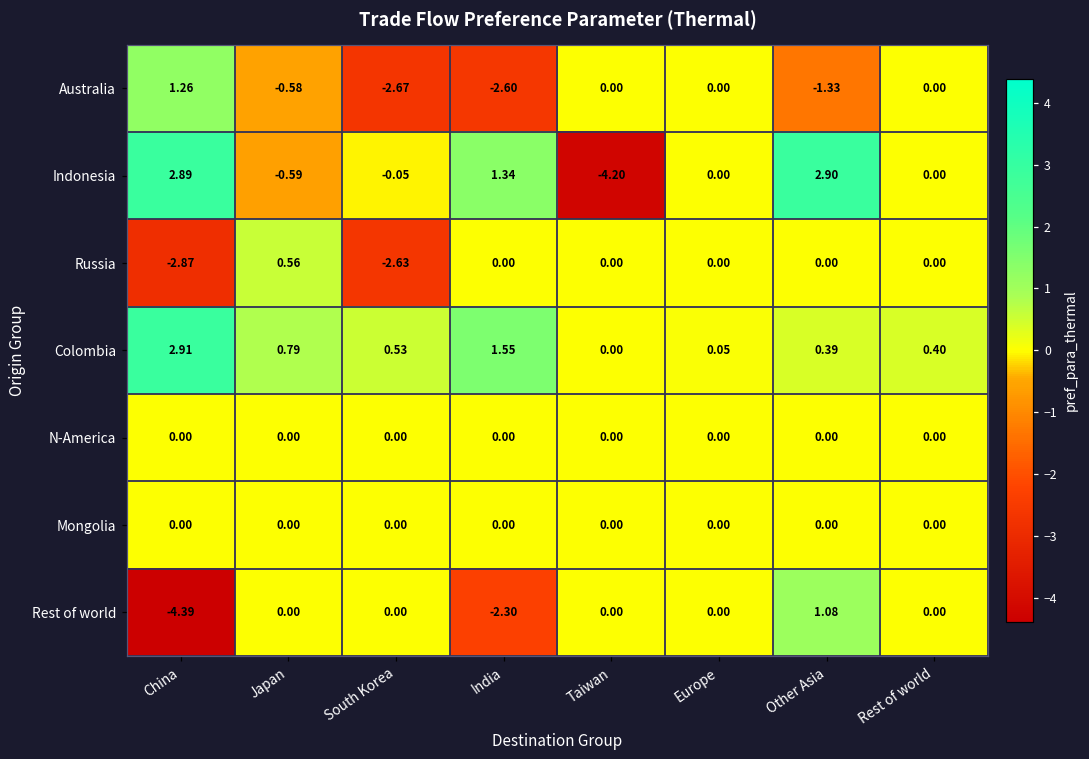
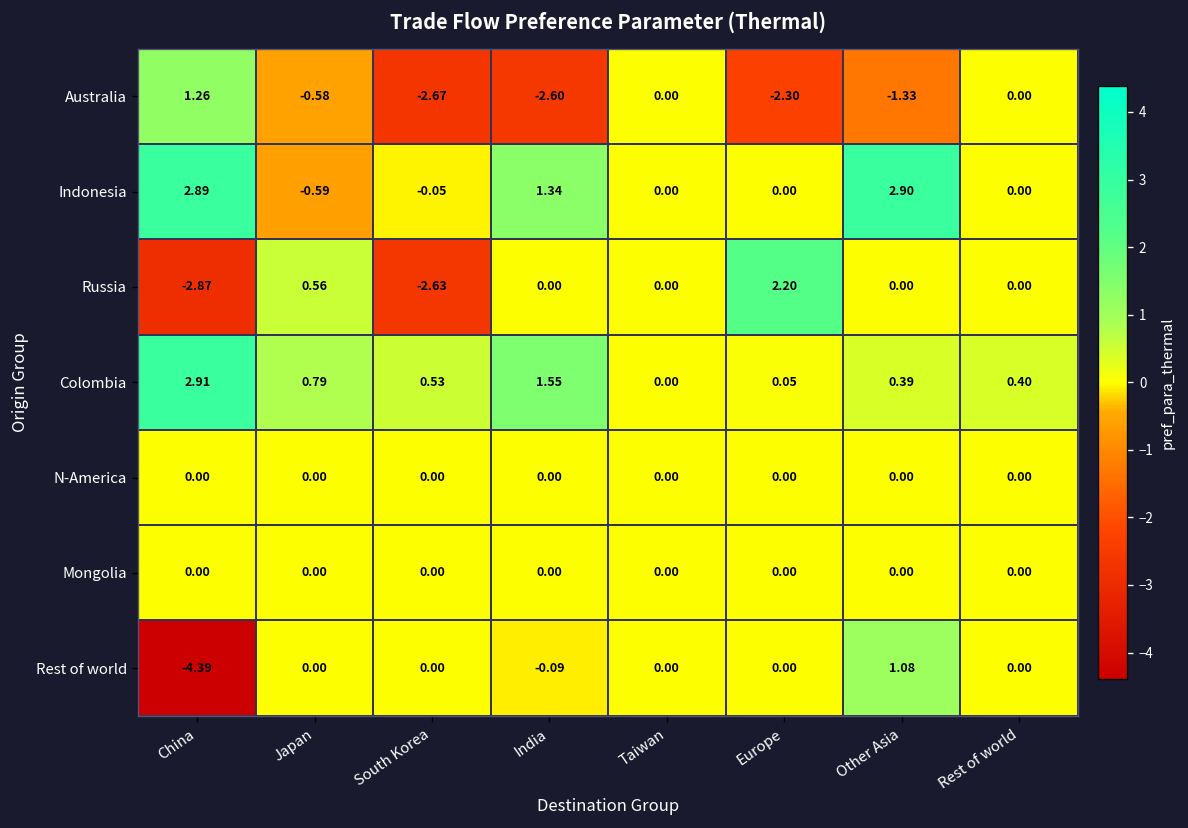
  {
    "Australia": {
      "China": 1.26,
      "Japan": -0.58,
      "South Korea": -2.67,
      "India": -2.60,
      "Taiwan": 0.00,
-     "Europe": 0.00,
+     "Europe": -2.30,
      "Other Asia": -1.33,
      "Rest of world": 0.00
    },
    "Indonesia": {
      "China": 2.89,
      "Japan": -0.59,
      "South Korea": -0.05,
      "India": 1.34,
-     "Taiwan": -4.20,
+     "Taiwan": 0.00,
      "Europe": 0.00,
      "Other Asia": 2.90,
      "Rest of world": 0.00
    },
    "Russia": {
      "China": -2.87,
      "Japan": 0.56,
      "South Korea": -2.63,
      "India": 0.00,
      "Taiwan": 0.00,
-     "Europe": 0.00,
+     "Europe": 2.20,
      "Other Asia": 0.00,
      "Rest of world": 0.00
    },
    "Colombia": {
      "China": 2.91,
      "Japan": 0.79,
      "South Korea": 0.53,
      "India": 1.55,
      "Taiwan": 0.00,
      "Europe": 0.05,
      "Other Asia": 0.39,
      "Rest of world": 0.40
    },
    "N-America": {
      "China": 0.00,
      "Japan": 0.00,
      "South Korea": 0.00,
      "India": 0.00,
      "Taiwan": 0.00,
      "Europe": 0.00,
      "Other Asia": 0.00,
      "Rest of world": 0.00
    },
    "Mongolia": {
      "China": 0.00,
      "Japan": 0.00,
      "South Korea": 0.00,
      "India": 0.00,
      "Taiwan": 0.00,
      "Europe": 0.00,
      "Other Asia": 0.00,
      "Rest of world": 0.00
    },
    "Rest of world": {
      "China": -4.39,
      "Japan": 0.00,
      "South Korea": 0.00,
-     "India": -2.30,
+     "India": -0.09,
      "Taiwan": 0.00,
      "Europe": 0.00,
      "Other Asia": 1.08,
      "Rest of world": 0.00
    }
  }
